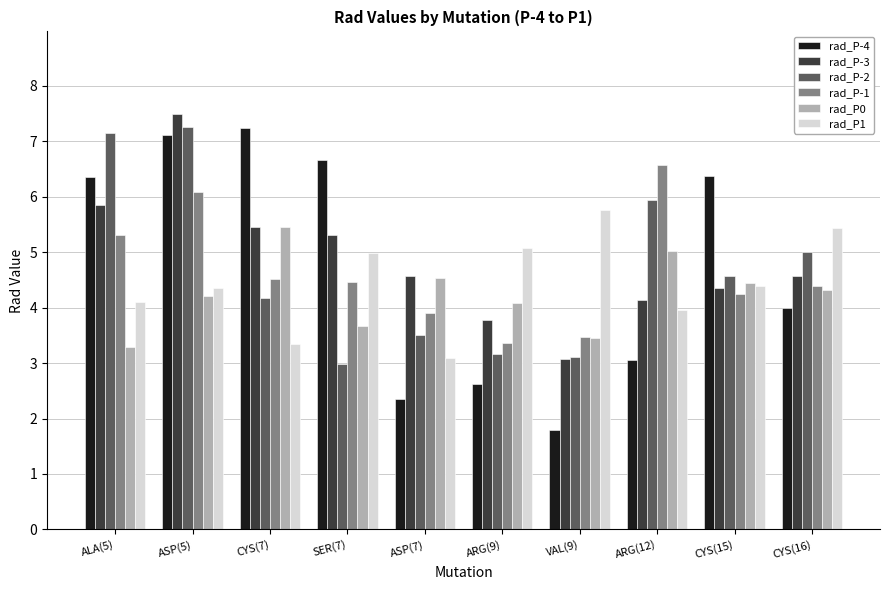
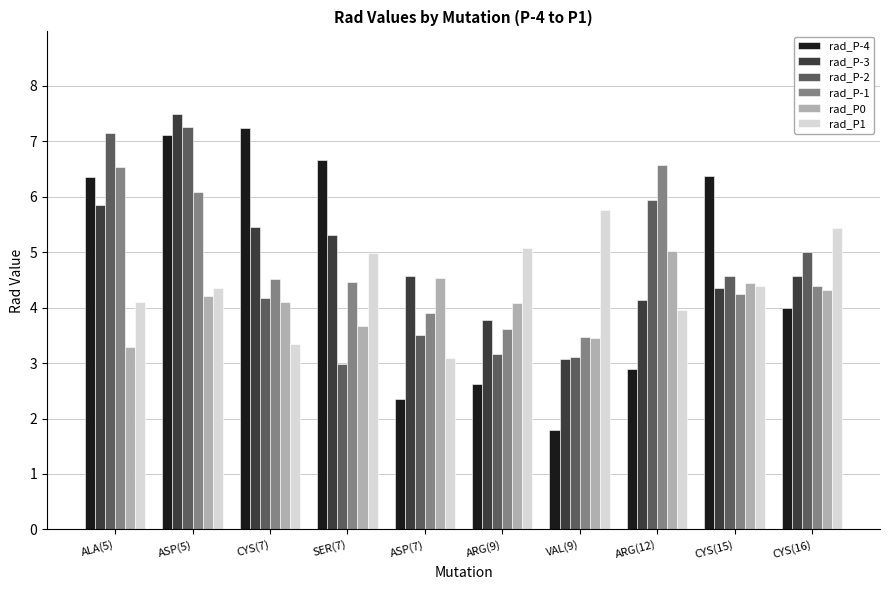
  {
    "rad_P-4": {
      "ALA(5)": 6.4,
      "ASP(5)": 7.1,
      "CYS(7)": 7.2,
      "SER(7)": 6.7,
      "ASP(7)": 2.4,
      "ARG(9)": 2.6,
      "VAL(9)": 1.8,
-     "ARG(12)": 3.1,
+     "ARG(12)": 2.9,
      "CYS(15)": 6.4,
      "CYS(16)": 4.0
    },
    "rad_P-1": {
-     "ALA(5)": 5.3,
+     "ALA(5)": 6.5,
      "ASP(5)": 6.1,
      "CYS(7)": 4.5,
      "SER(7)": 4.5,
      "ASP(7)": 3.9,
-     "ARG(9)": 3.4,
+     "ARG(9)": 3.6,
      "VAL(9)": 3.5,
      "ARG(12)": 6.6,
      "CYS(15)": 4.2,
      "CYS(16)": 4.4
    },
    "rad_P0": {
      "ALA(5)": 3.3,
      "ASP(5)": 4.2,
-     "CYS(7)": 5.5,
+     "CYS(7)": 4.1,
      "SER(7)": 3.7,
      "ASP(7)": 4.5,
      "ARG(9)": 4.1,
      "VAL(9)": 3.5,
      "ARG(12)": 5.0,
      "CYS(15)": 4.4,
      "CYS(16)": 4.3
    },
    "rad_P1": {
      "ALA(5)": 4.1,
      "ASP(5)": 4.4,
      "CYS(7)": 3.3,
      "SER(7)": 5.0,
      "ASP(7)": 3.1,
      "ARG(9)": 5.1,
      "VAL(9)": 5.8,
      "ARG(12)": 4.0,
      "CYS(15)": 4.4,
      "CYS(16)": 5.4
    }
  }
